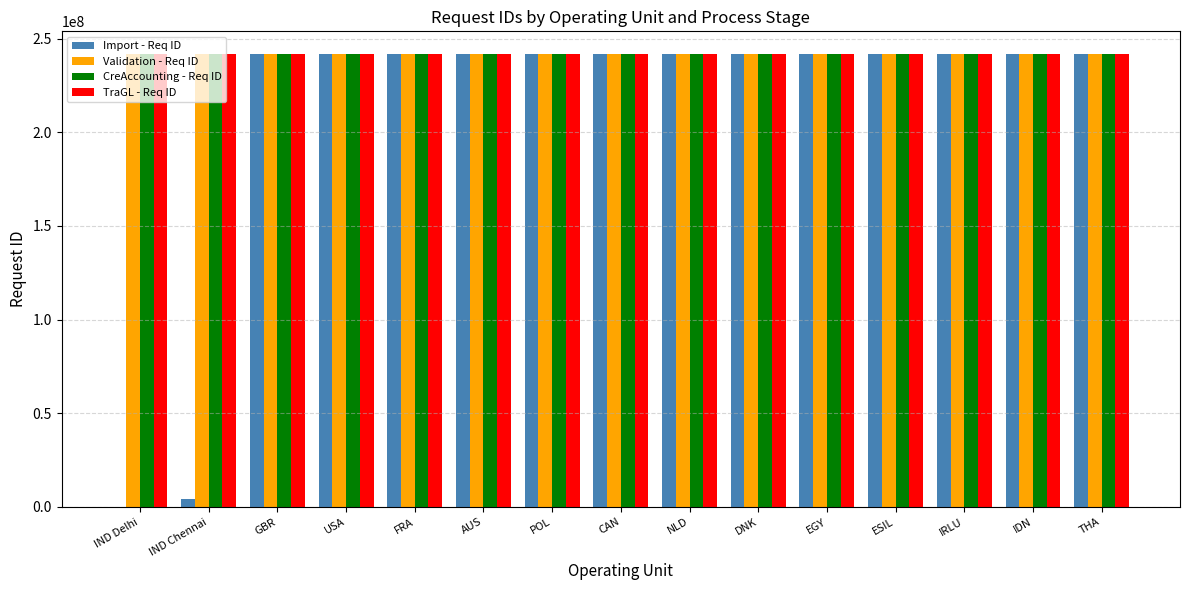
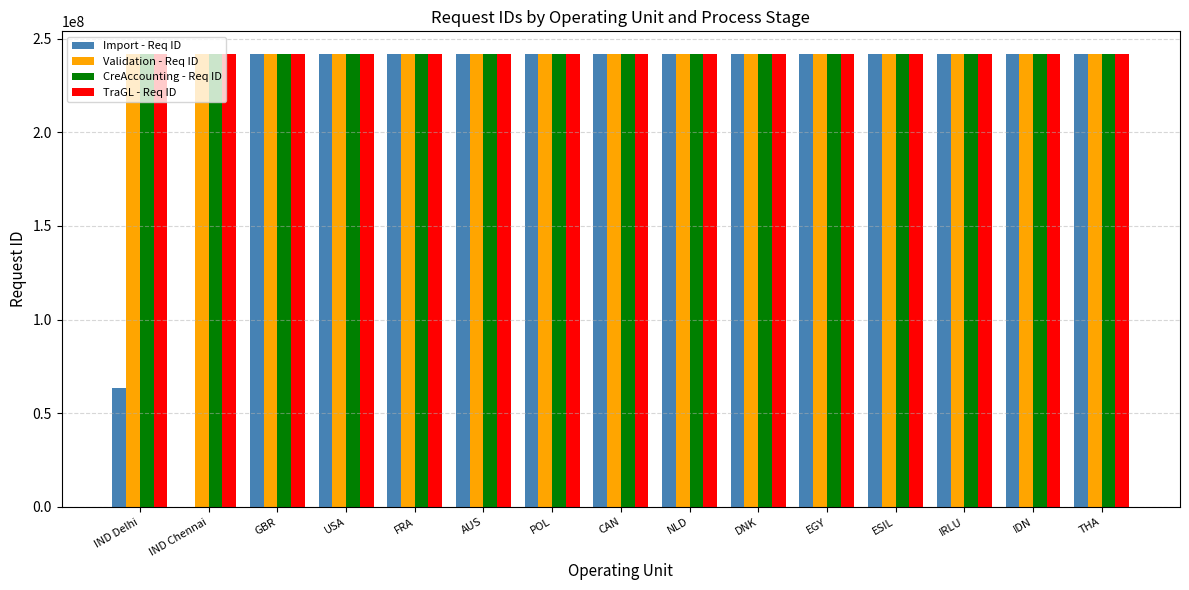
  {
    "Import - Req ID": {
-     "IND Delhi": 0,
-     "IND Chennai": 4000000,
+     "IND Delhi": 64000000,
+     "IND Chennai": 0,
      "GBR": 242000000,
      "USA": 242000000,
      "FRA": 242000000,
      "AUS": 242000000,
      "POL": 242000000,
      "CAN": 242000000,
      "NLD": 242000000,
      "DNK": 242000000,
      "EGY": 242000000,
      "ESIL": 242000000,
      "IRLU": 242000000,
      "IDN": 242000000,
      "THA": 242000000
    },
    "Validation - Req ID": {
      "GBR": 242000000,
      "USA": 242000000,
      "FRA": 242000000,
      "AUS": 242000000,
      "POL": 242000000,
      "CAN": 242000000,
      "NLD": 242000000,
      "DNK": 242000000,
      "EGY": 242000000,
      "ESIL": 242000000,
      "IRLU": 242000000,
      "IDN": 242000000,
      "THA": 242000000
    },
    "CreAccounting - Req ID": {
      "GBR": 242000000,
      "USA": 242000000,
      "FRA": 242000000,
      "AUS": 242000000,
      "POL": 242000000,
      "CAN": 242000000,
      "NLD": 242000000,
      "DNK": 242000000,
      "EGY": 242000000,
      "ESIL": 242000000,
      "IRLU": 242000000,
      "IDN": 242000000,
      "THA": 242000000
    },
    "TraGL - Req ID": {
      "IND Chennai": 242000000,
      "GBR": 242000000,
      "USA": 242000000,
      "FRA": 242000000,
      "AUS": 242000000,
      "POL": 242000000,
      "CAN": 242000000,
      "NLD": 242000000,
      "DNK": 242000000,
      "EGY": 242000000,
      "ESIL": 242000000,
      "IRLU": 242000000,
      "IDN": 242000000,
      "THA": 242000000
    }
  }
